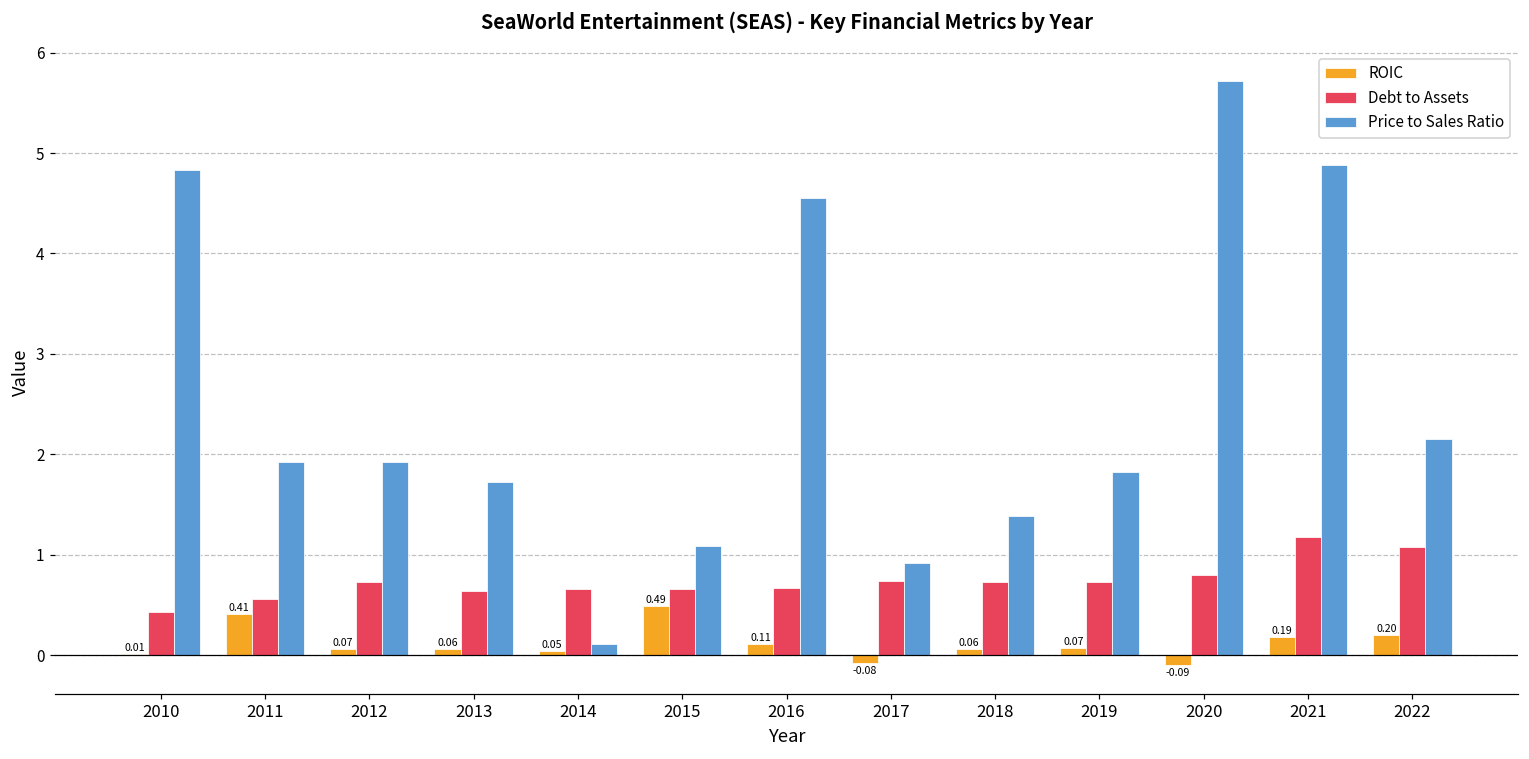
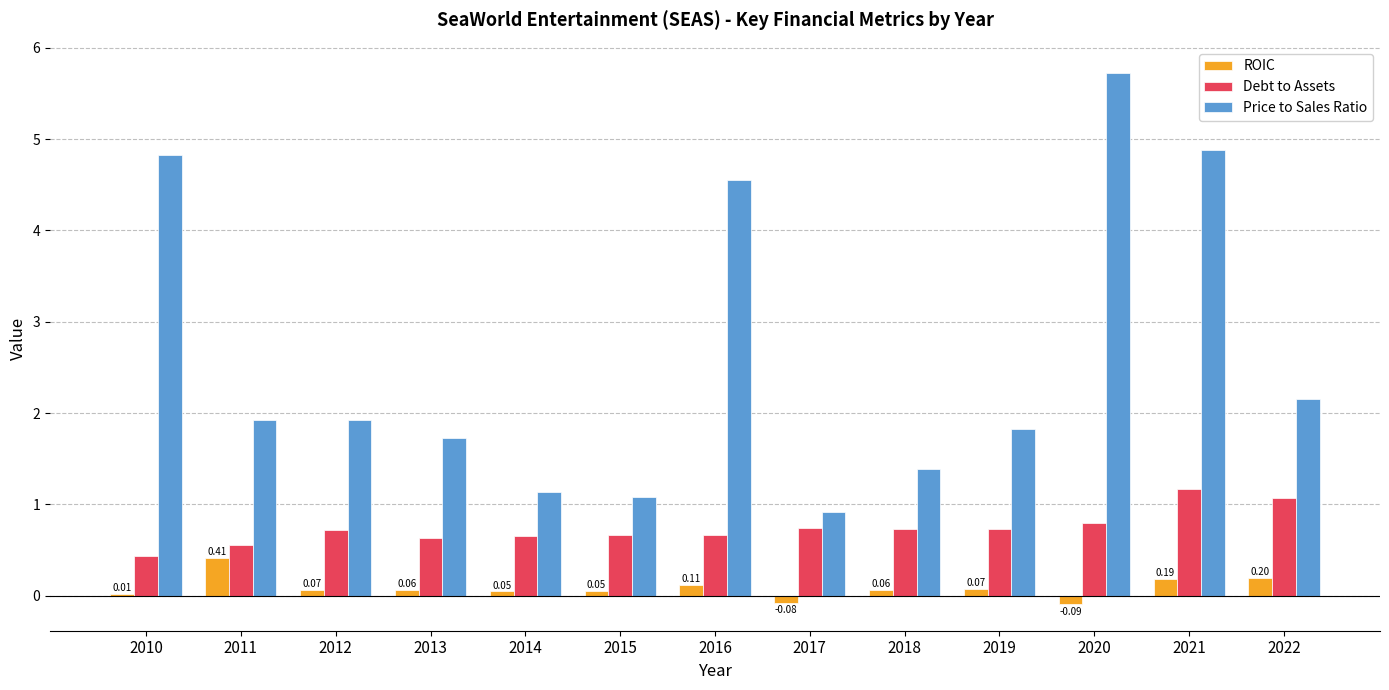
  {
    "ROIC": {
      "2010": 0.01,
      "2011": 0.41,
      "2012": 0.07,
      "2013": 0.06,
      "2014": 0.05,
-     "2015": 0.49,
+     "2015": 0.05,
      "2016": 0.11,
      "2017": -0.08,
      "2018": 0.06,
      "2019": 0.07,
      "2020": -0.09,
      "2021": 0.19,
      "2022": 0.20
    },
    "Debt to Assets": {
      "2010": 0.4,
      "2011": 0.6,
      "2012": 0.7,
      "2013": 0.6,
      "2014": 0.7,
      "2015": 0.7,
      "2016": 0.7,
      "2017": 0.7,
      "2018": 0.7,
      "2019": 0.7,
      "2020": 0.8,
      "2021": 1.2,
      "2022": 1.1
    },
    "Price to Sales Ratio": {
      "2010": 4.8,
      "2011": 1.9,
      "2012": 1.9,
      "2013": 1.7,
-     "2014": 0.1,
+     "2014": 1.1,
      "2015": 1.1,
      "2016": 4.6,
      "2017": 0.9,
      "2018": 1.4,
      "2019": 1.8,
      "2020": 5.7,
      "2021": 4.9,
      "2022": 2.2
    }
  }
